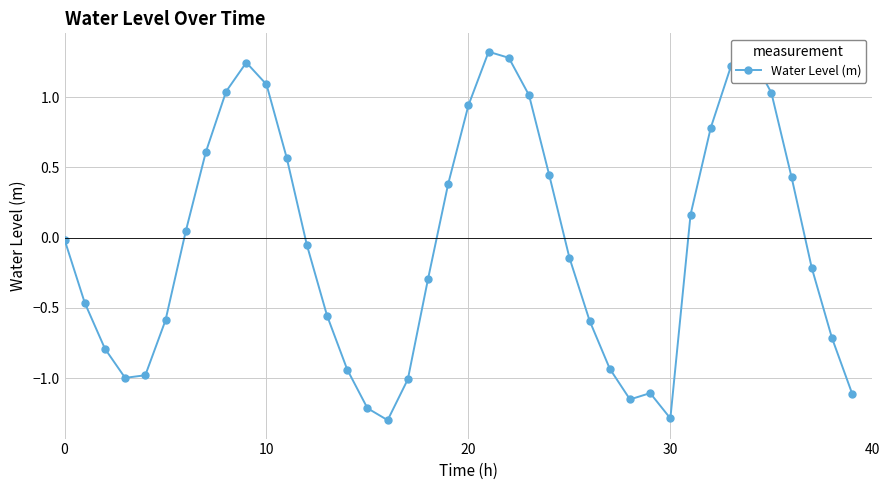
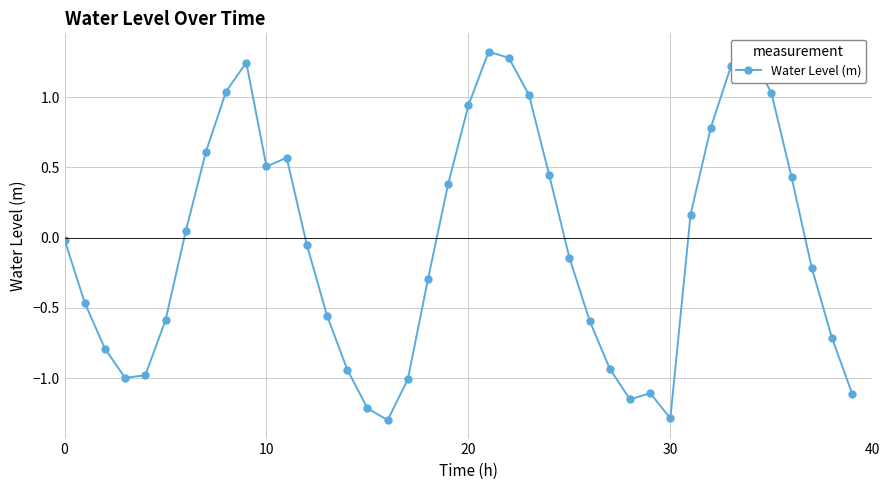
  {
    "0": -0.01,
-   "10": 1.09,
+   "10": 0.51,
    "20": 0.94,
    "30": -1.29
  }
